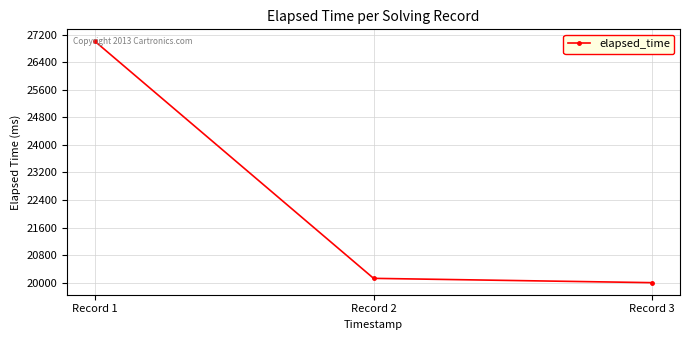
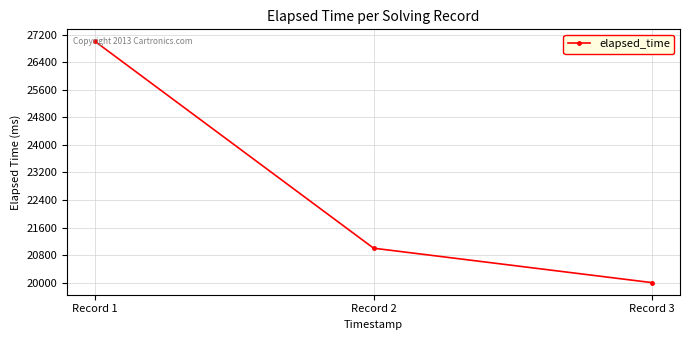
  {
-   "Record 2": 20100,
+   "Record 2": 21000,
    "Record 3": 20000
  }
